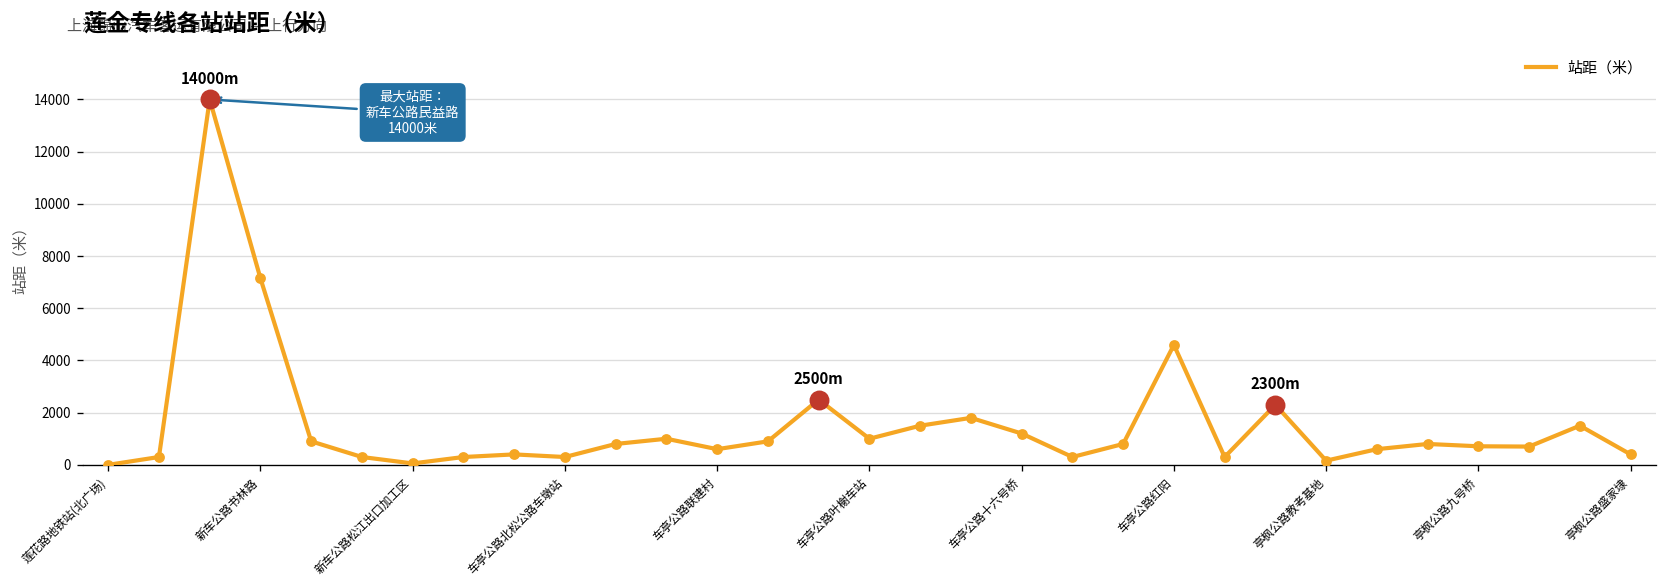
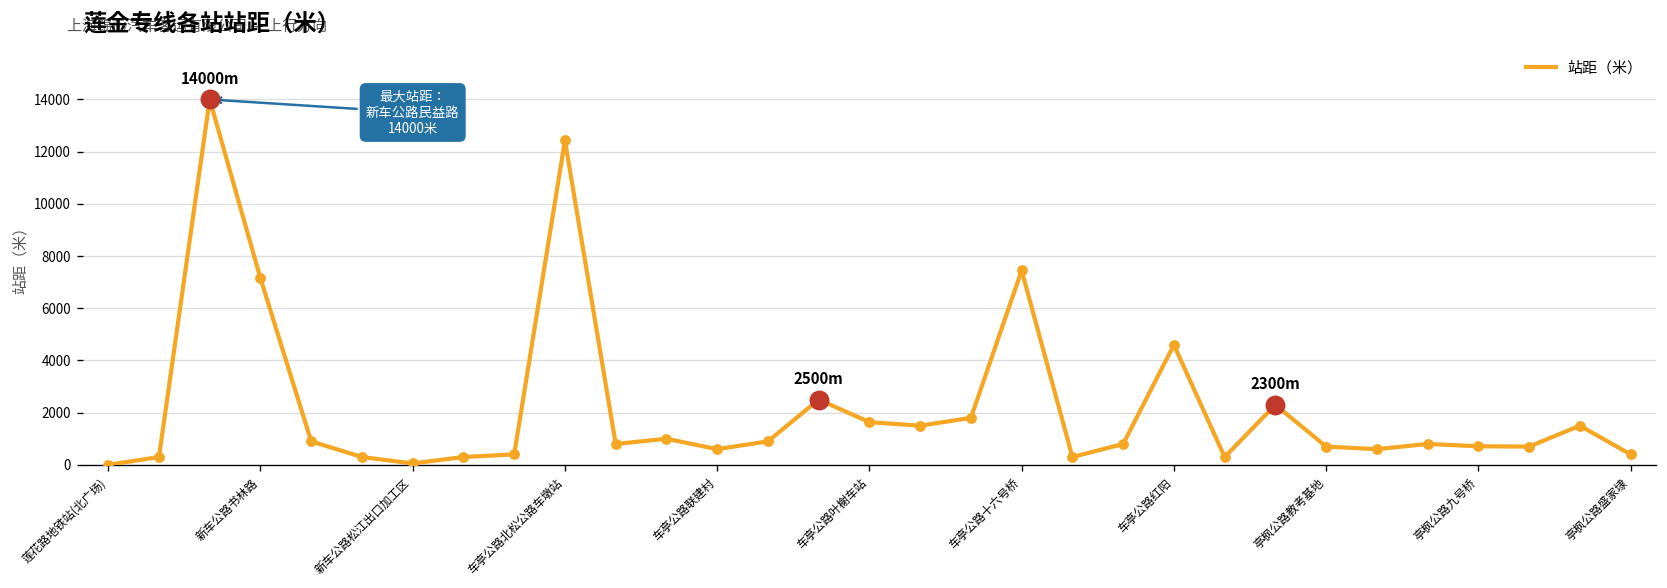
  {
    "站距（米）": {
      "莲花路地铁站(北广场)": 0,
      "新车公路书林路": 7100,
      "新车公路松江出口加工区": 100,
-     "车亭公路北松公路车墩站": 300,
+     "车亭公路北松公路车墩站": 12400,
      "车亭公路联建村": 600,
-     "车亭公路叶榭车站": 1000,
-     "车亭公路十六号桥": 1200,
+     "车亭公路叶榭车站": 1600,
+     "车亭公路十六号桥": 7400,
      "车亭公路红阳": 4600,
-     "亭枫公路教考基地": 200,
+     "亭枫公路教考基地": 700,
      "亭枫公路九号桥": 700,
      "亭枫公路盛家埭": 400
    }
  }
